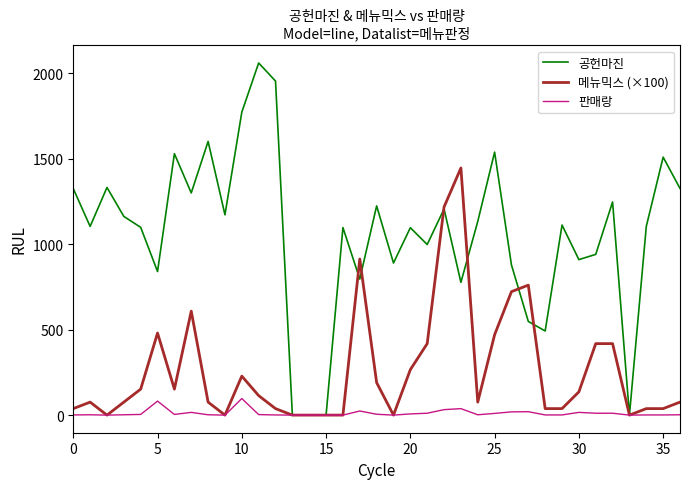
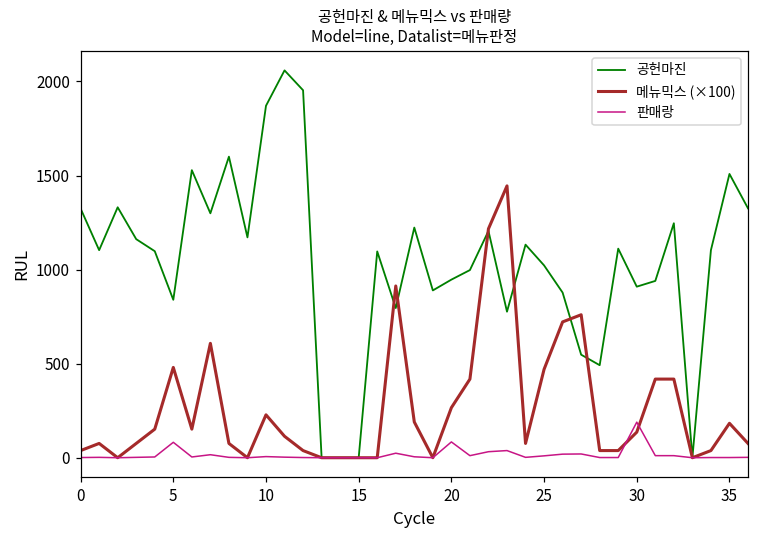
  {
    "공헌마진": {
      "0": 1320,
      "5": 840,
-     "10": 1770,
-     "20": 1100,
-     "25": 1540,
+     "10": 1870,
+     "20": 950,
+     "25": 1020,
      "30": 910,
      "35": 1510
    },
    "메뉴믹스 (×100)": {
      "0": 40,
      "5": 480,
      "10": 230,
      "20": 270,
      "25": 470,
      "30": 140,
-     "35": 40
+     "35": 180
    },
    "판매랑": {
      "0": 0,
      "5": 80,
-     "10": 100,
-     "20": 10,
+     "10": 10,
+     "20": 80,
      "25": 10,
-     "30": 20,
+     "30": 190,
      "35": 0
    }
  }
